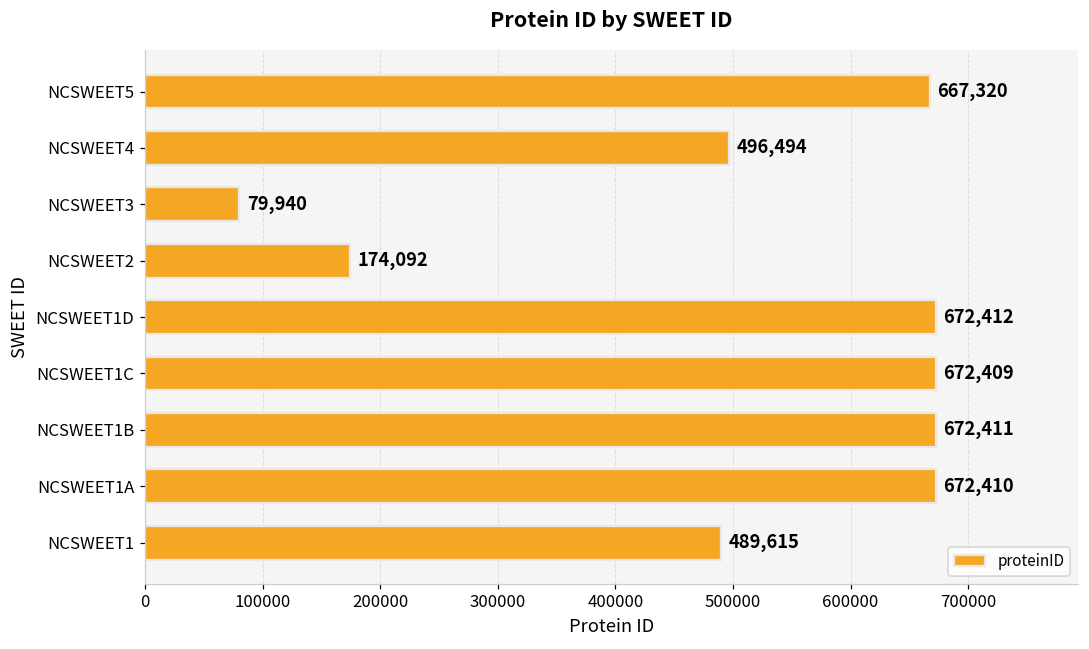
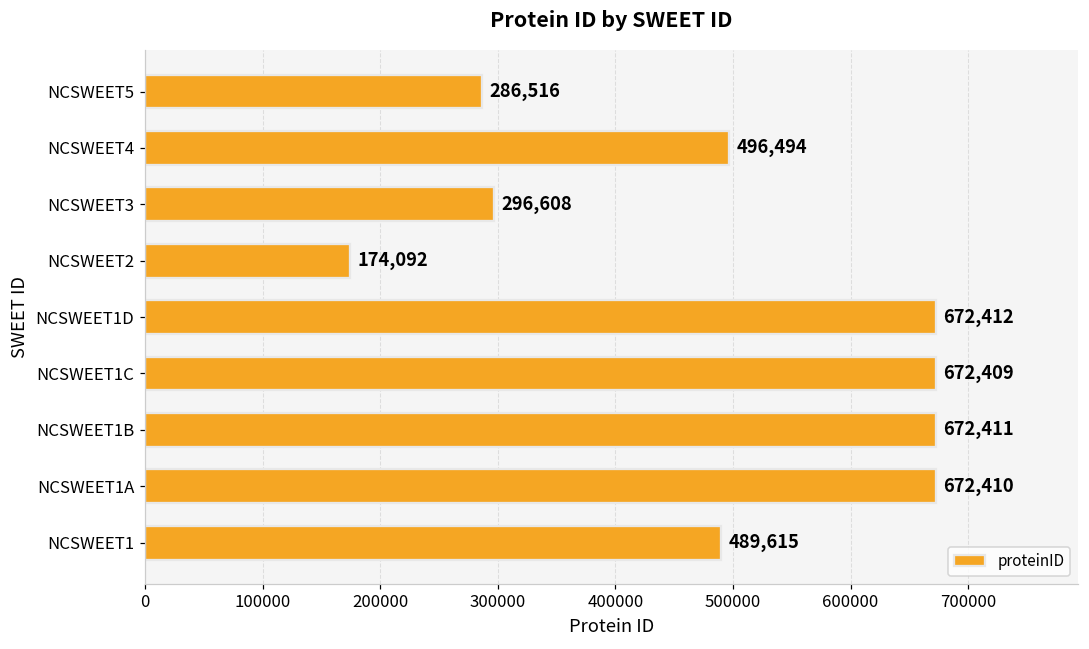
  {
-   "NCSWEET5": "667,320",
+   "NCSWEET5": "286,516",
    "NCSWEET4": "496,494",
-   "NCSWEET3": "79,940",
+   "NCSWEET3": "296,608",
    "NCSWEET2": "174,092",
    "NCSWEET1D": "672,412",
    "NCSWEET1C": "672,409",
    "NCSWEET1B": "672,411",
    "NCSWEET1A": "672,410",
    "NCSWEET1": "489,615"
  }
